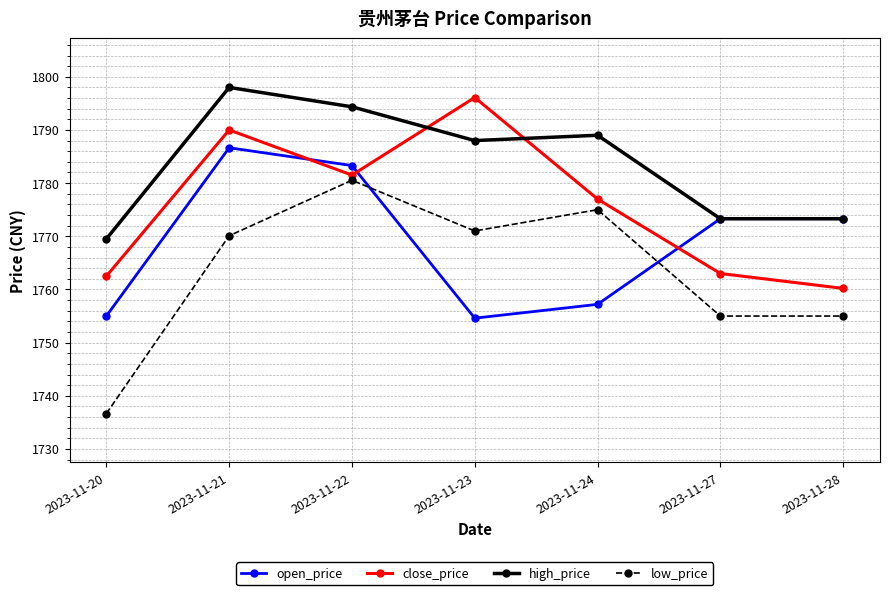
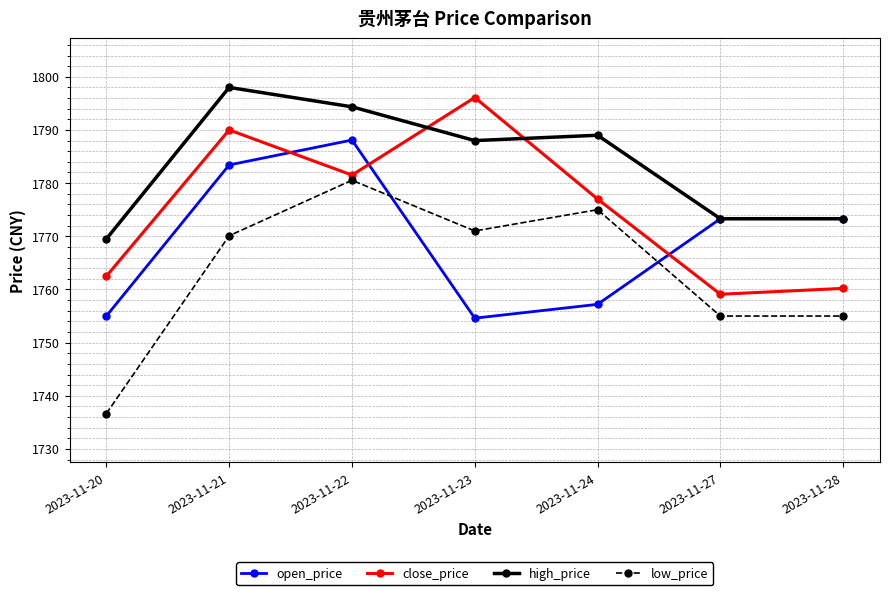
  {
    "open_price": {
      "2023-11-20": 1755,
-     "2023-11-21": 1787,
-     "2023-11-22": 1783,
+     "2023-11-21": 1783,
+     "2023-11-22": 1788,
      "2023-11-23": 1755,
      "2023-11-24": 1757
    },
    "close_price": {
      "2023-11-20": 1763,
      "2023-11-21": 1790,
      "2023-11-22": 1782,
      "2023-11-23": 1796,
      "2023-11-24": 1777,
-     "2023-11-27": 1763,
+     "2023-11-27": 1759,
      "2023-11-28": 1760
    }
  }
